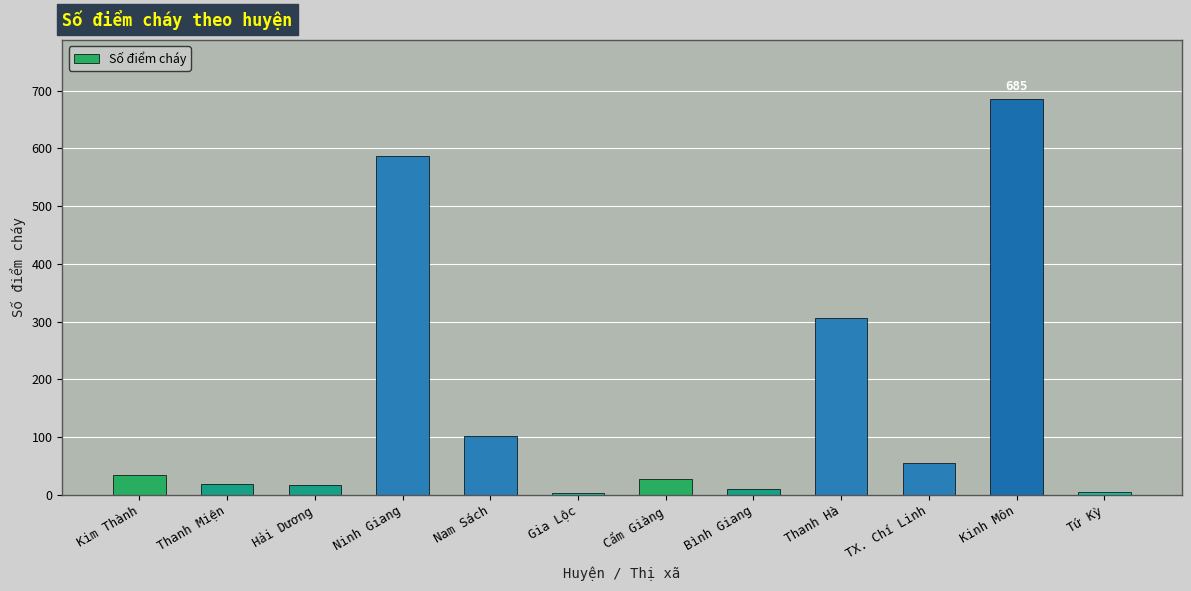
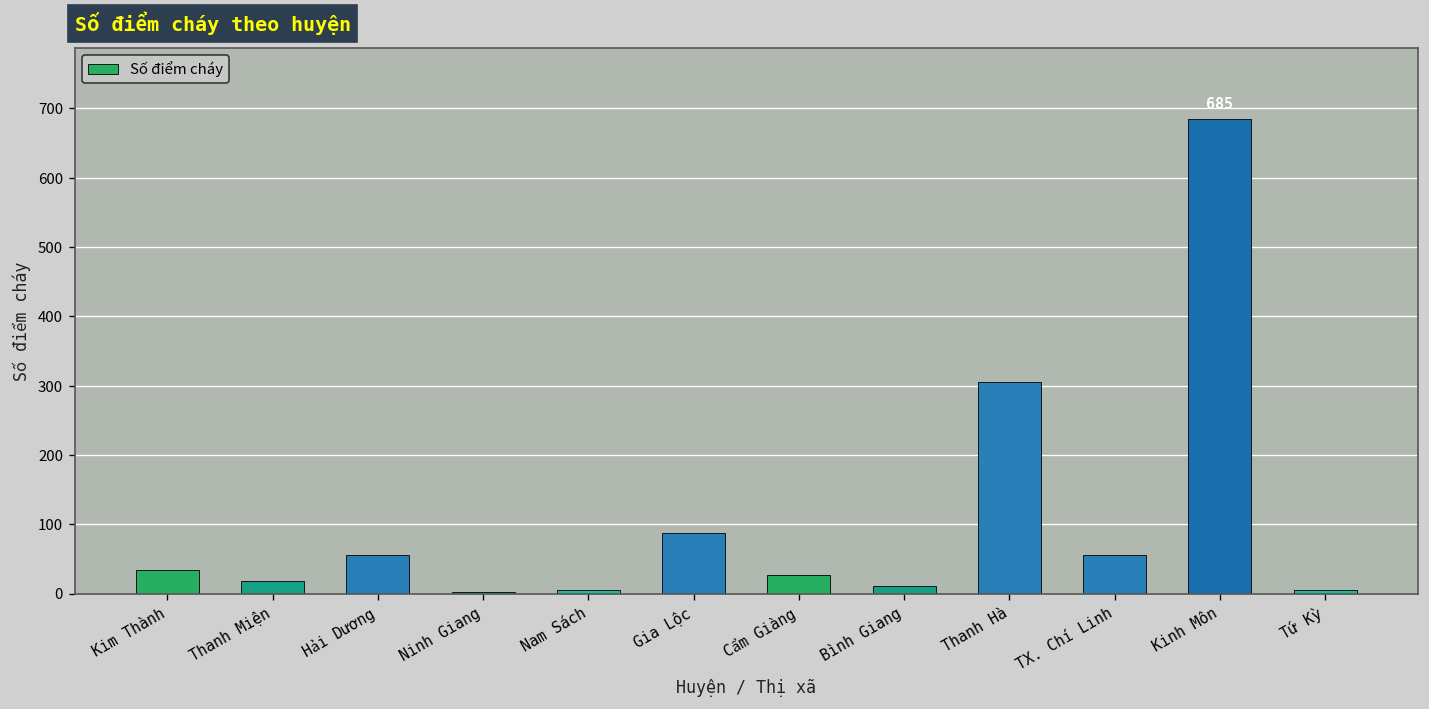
  {
    "Kim Thành": 30,
    "Thanh Miện": 20,
-   "Hải Dương": 20,
-   "Ninh Giang": 590,
-   "Nam Sách": 100,
-   "Gia Lộc": 0,
+   "Hải Dương": 60,
+   "Ninh Giang": 0,
+   "Nam Sách": 10,
+   "Gia Lộc": 90,
    "Cẩm Giàng": 30,
    "Bình Giang": 10,
    "Thanh Hà": 310,
    "TX. Chí Linh": 60,
    "Tứ Kỳ": 10
  }
